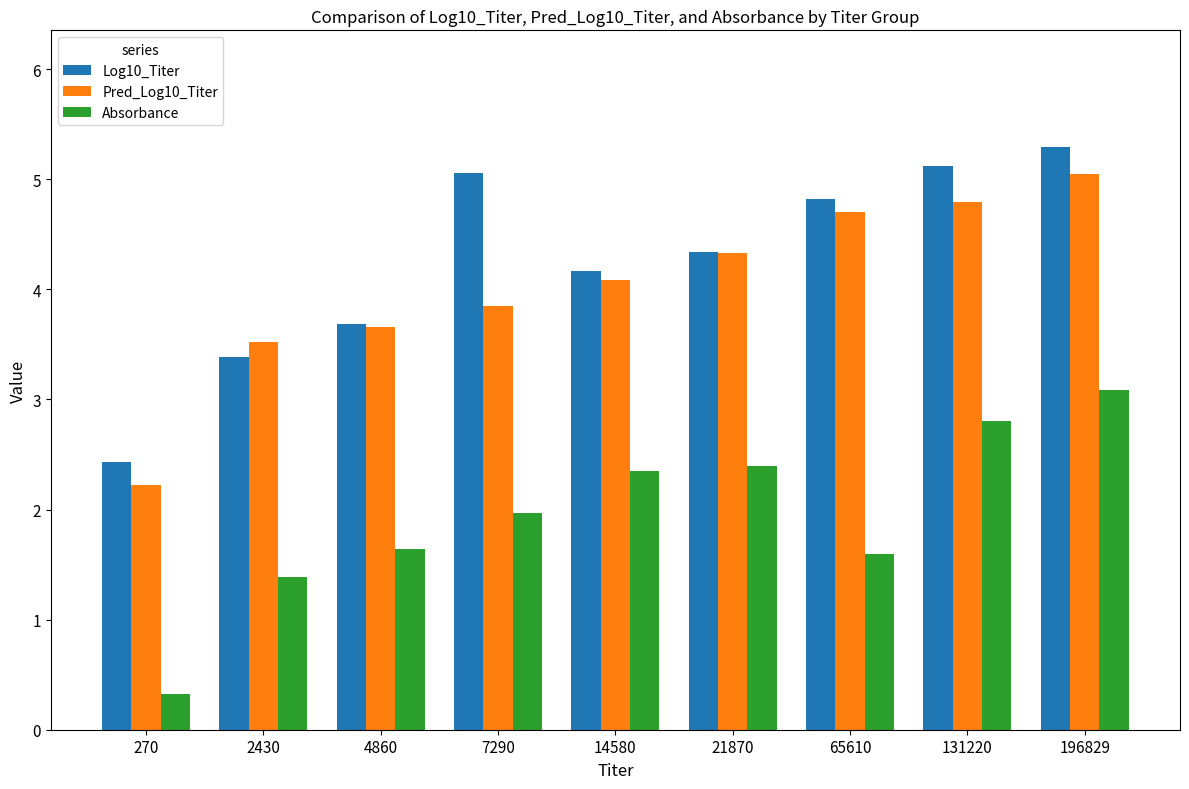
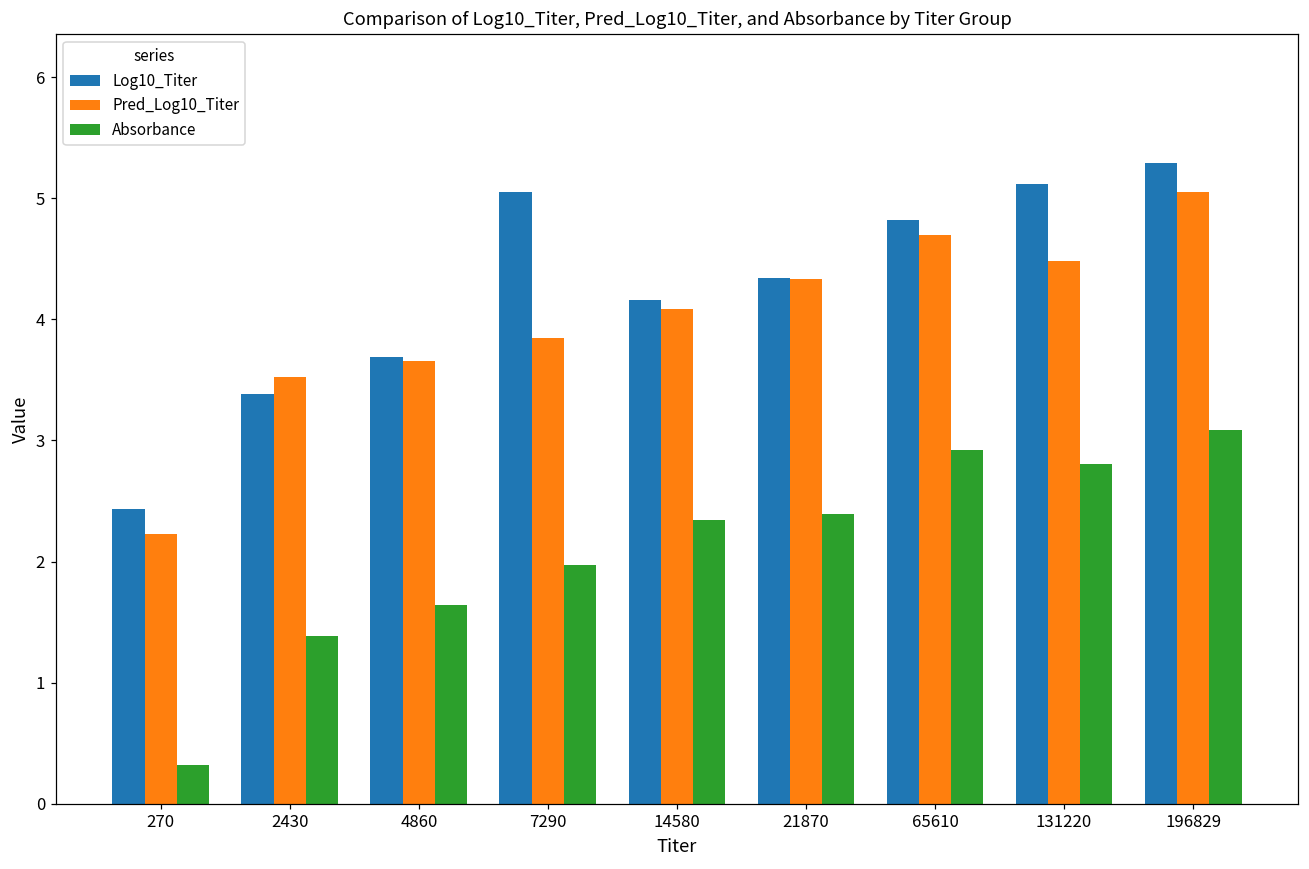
  {
    "Log10_Titer": {
      "270": 2.43,
      "2430": 3.39,
      "4860": 3.69,
      "7290": 5.05,
      "14580": 4.16,
      "21870": 4.34,
      "65610": 4.82,
      "131220": 5.12,
      "196829": 5.29
    },
    "Pred_Log10_Titer": {
      "270": 2.23,
      "2430": 3.53,
      "4860": 3.66,
      "7290": 3.85,
      "14580": 4.08,
      "21870": 4.33,
      "65610": 4.70,
-     "131220": 4.79,
+     "131220": 4.48,
      "196829": 5.05
    },
    "Absorbance": {
      "270": 0.32,
      "2430": 1.39,
      "4860": 1.64,
      "7290": 1.97,
      "14580": 2.35,
      "21870": 2.40,
-     "65610": 1.60,
+     "65610": 2.92,
      "131220": 2.81,
      "196829": 3.09
    }
  }
